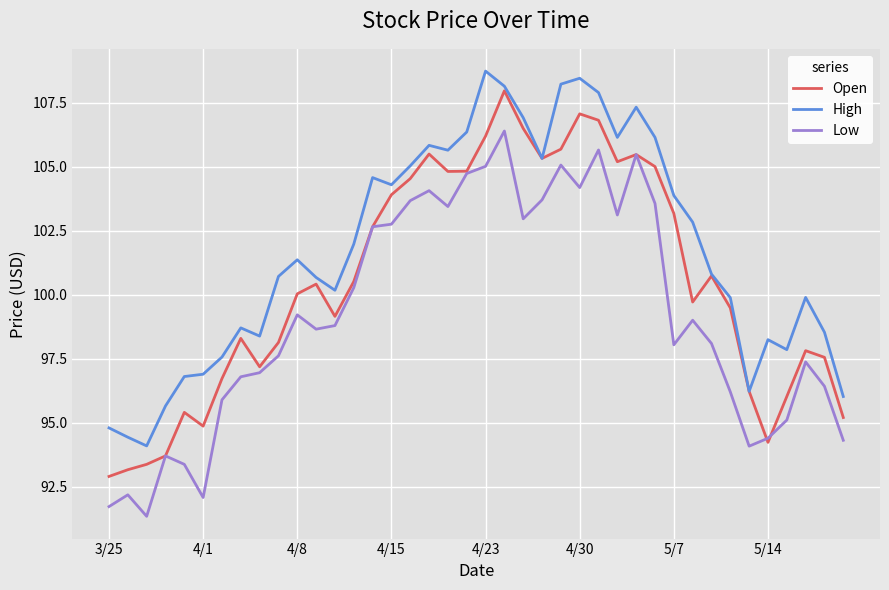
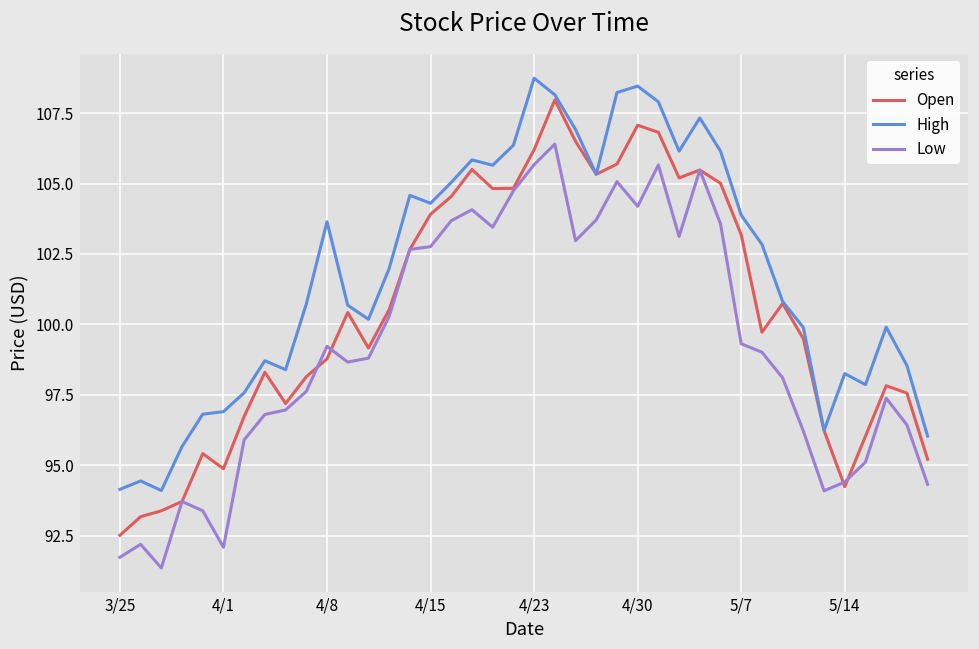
  {
    "Open": {
-     "3/25": 92.9,
+     "3/25": 92.5,
      "4/1": 94.9,
-     "4/8": 100.0,
+     "4/8": 98.8,
      "4/15": 103.9,
      "4/23": 106.2,
      "4/30": 107.1,
      "5/7": 103.2,
      "5/14": 94.2
    },
    "High": {
-     "3/25": 94.8,
+     "3/25": 94.1,
      "4/1": 96.9,
-     "4/8": 101.4,
+     "4/8": 103.6,
      "4/15": 104.3,
      "4/23": 108.7,
      "4/30": 108.5,
      "5/7": 103.9,
      "5/14": 98.3
    },
    "Low": {
      "3/25": 91.7,
      "4/1": 92.1,
      "4/8": 99.2,
      "4/15": 102.8,
-     "4/23": 105.0,
+     "4/23": 105.7,
      "4/30": 104.2,
-     "5/7": 98.0,
+     "5/7": 99.3,
      "5/14": 94.4
    }
  }
